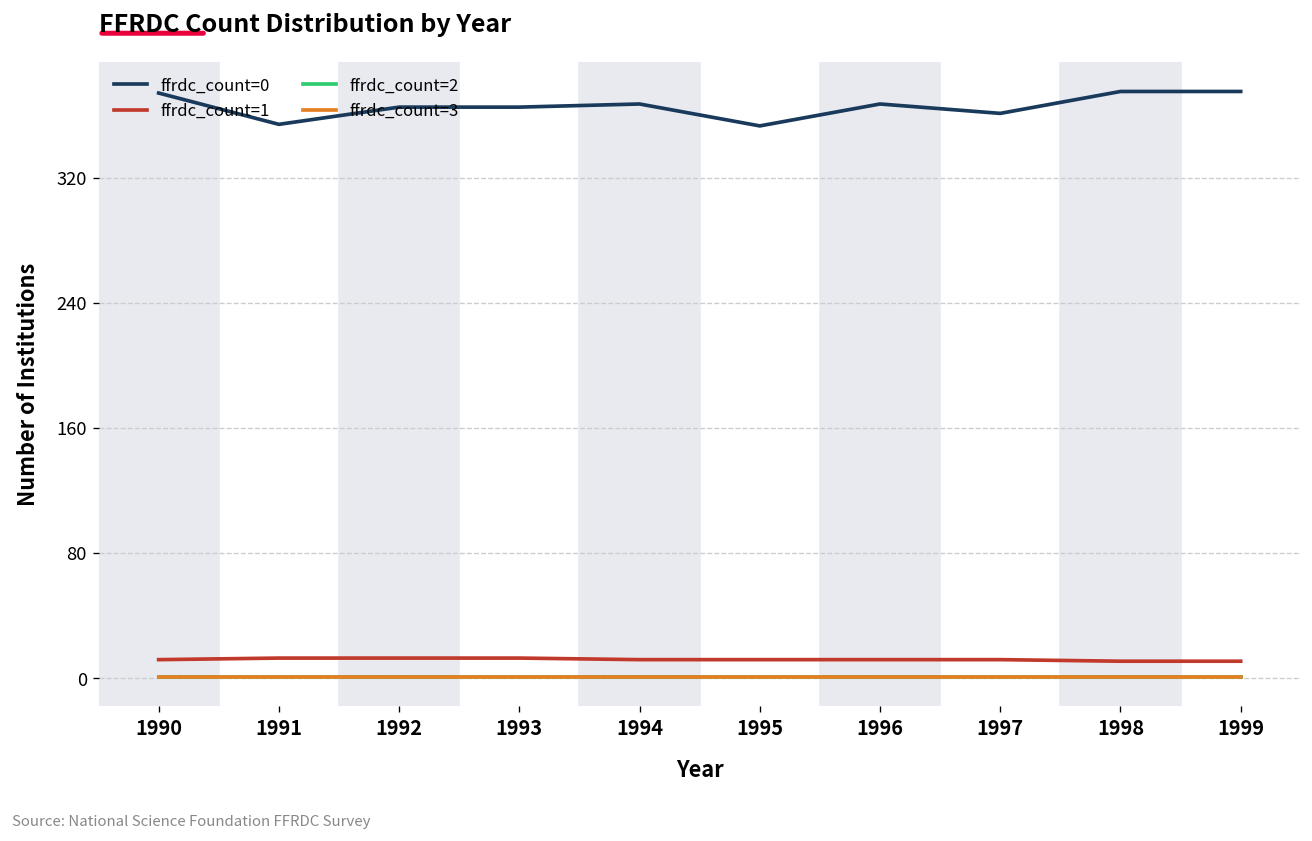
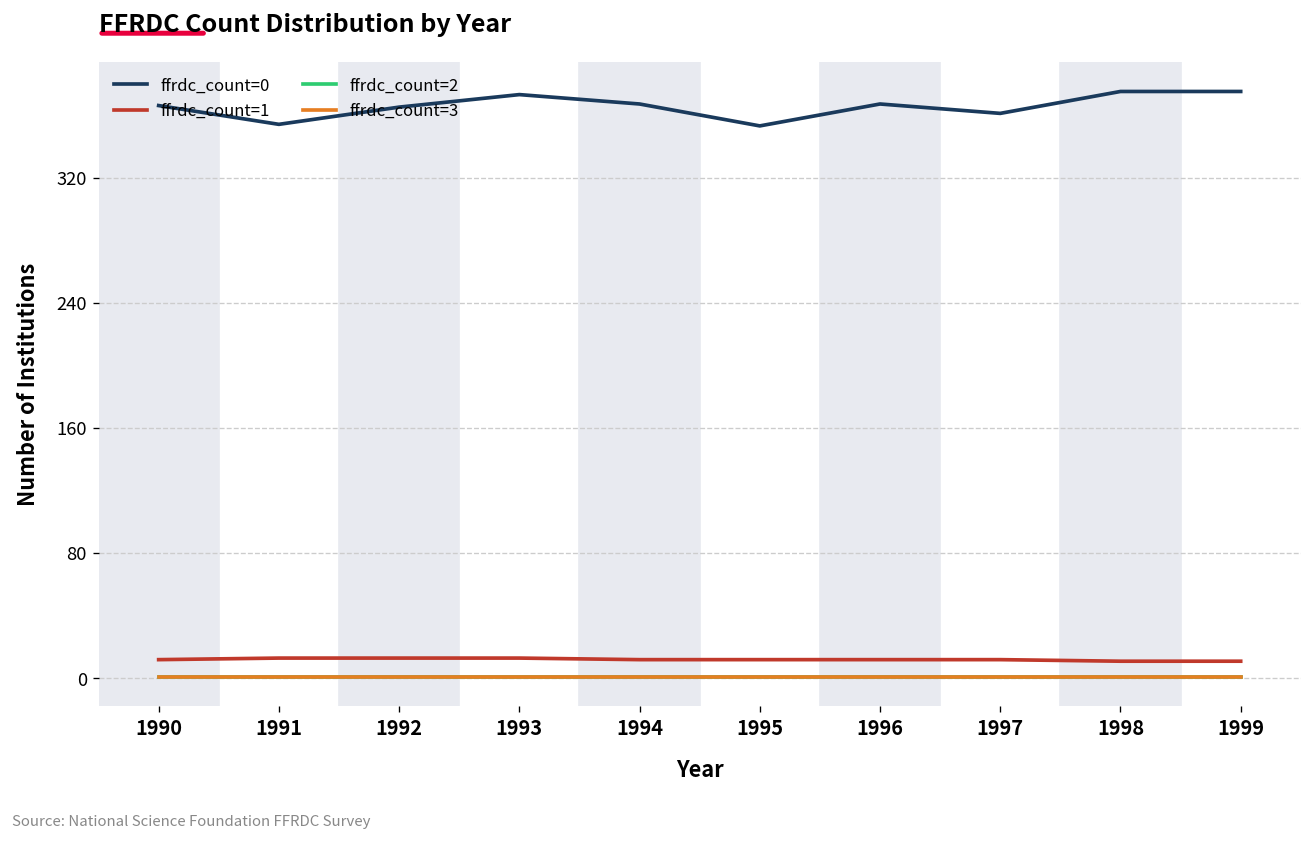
  {
    "ffrdc_count=0": {
-     "1990": 374,
+     "1990": 366,
      "1991": 354,
      "1992": 365,
-     "1993": 365,
+     "1993": 373,
      "1994": 367,
      "1995": 353,
      "1996": 367,
      "1997": 361,
      "1998": 375,
      "1999": 375
    },
    "ffrdc_count=1": {
      "1990": 12,
      "1991": 13,
      "1992": 13,
      "1993": 13,
      "1994": 12,
      "1995": 12,
      "1996": 12,
      "1997": 12,
      "1998": 11,
      "1999": 11
    },
    "ffrdc_count=3": {
      "1990": 1,
      "1991": 1,
      "1992": 1,
      "1993": 1,
      "1994": 1,
      "1995": 1,
      "1996": 1,
      "1997": 1,
      "1998": 1,
      "1999": 1
    }
  }
